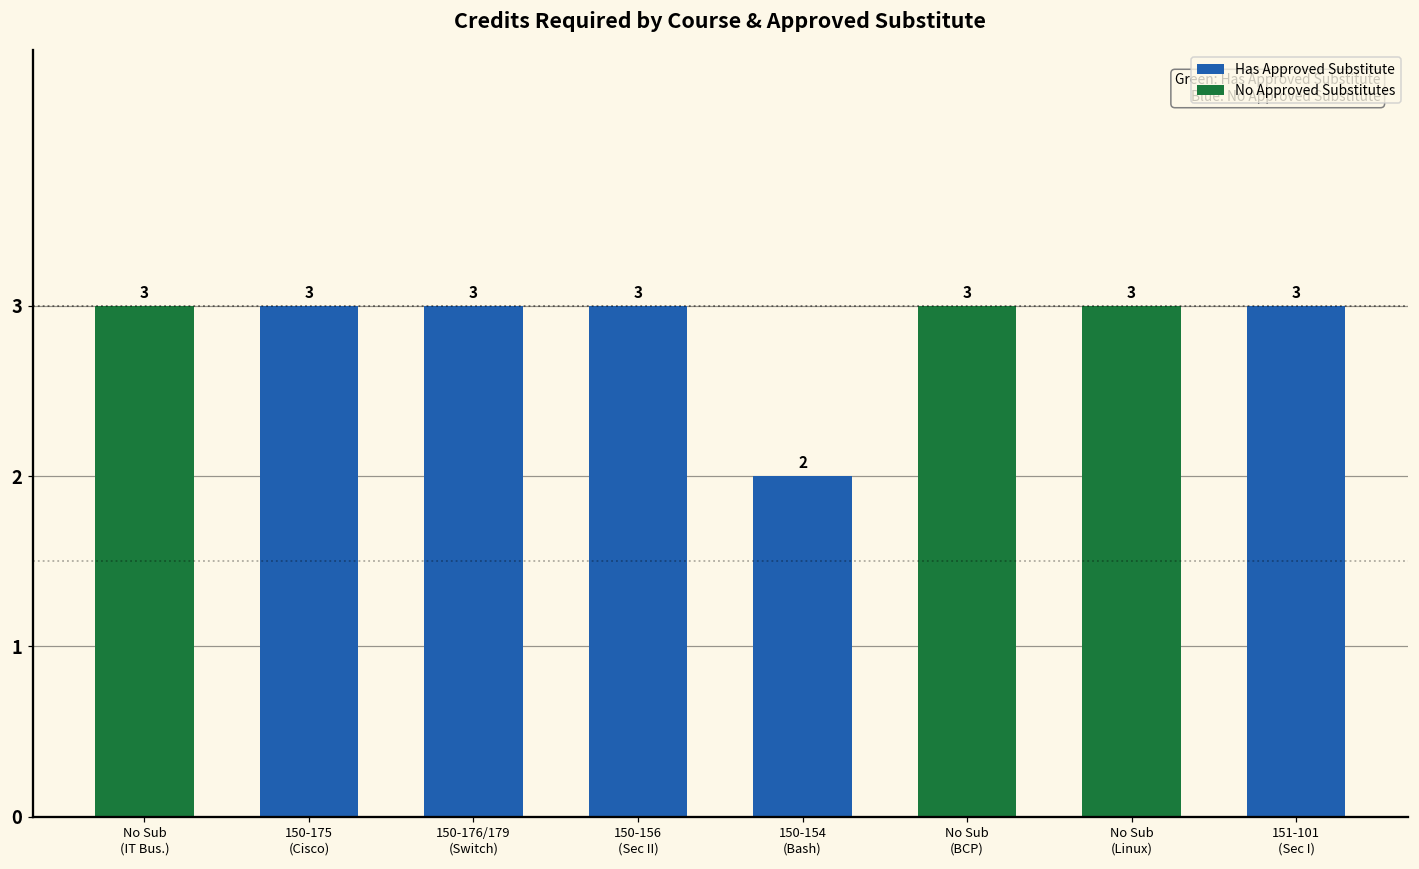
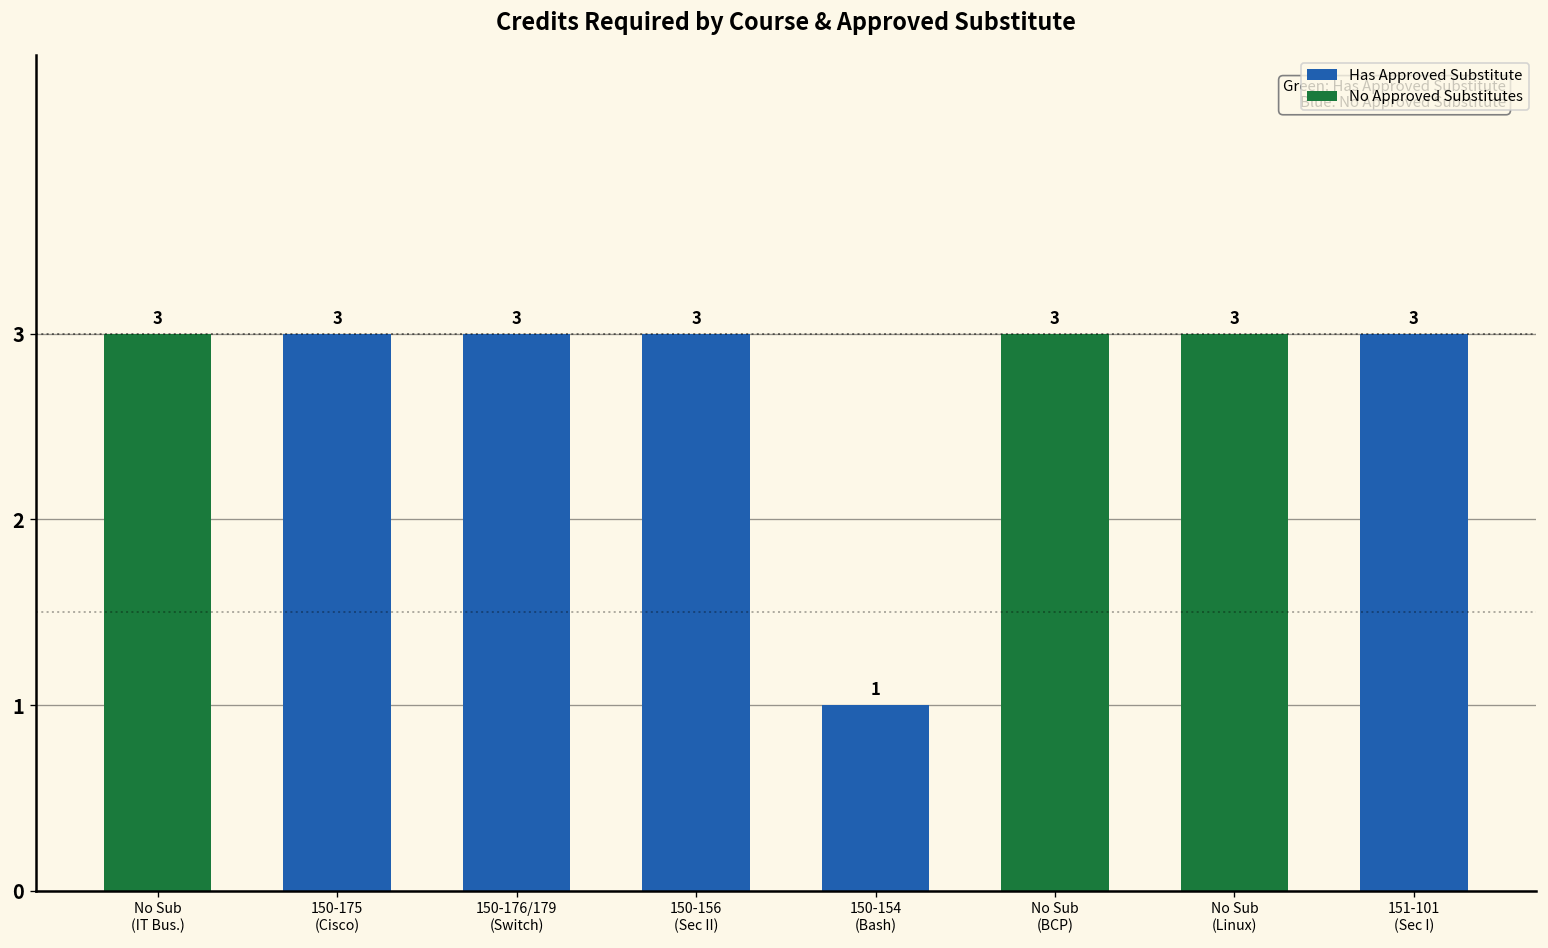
  {
    "No Sub (IT Bus.)": 3,
    "150-175 (Cisco)": 3,
    "150-176/179 (Switch)": 3,
    "150-156 (Sec II)": 3,
-   "150-154 (Bash)": 2,
+   "150-154 (Bash)": 1,
    "No Sub (BCP)": 3,
    "No Sub (Linux)": 3,
    "151-101 (Sec I)": 3
  }
